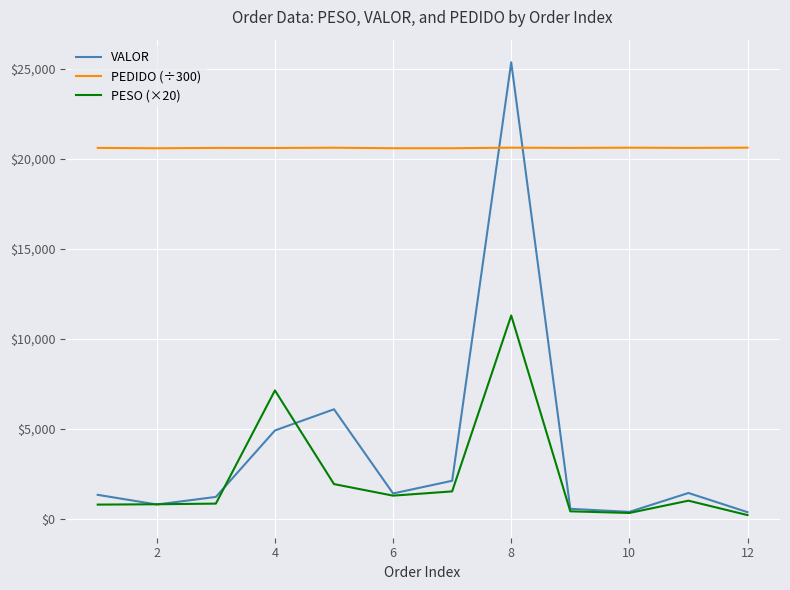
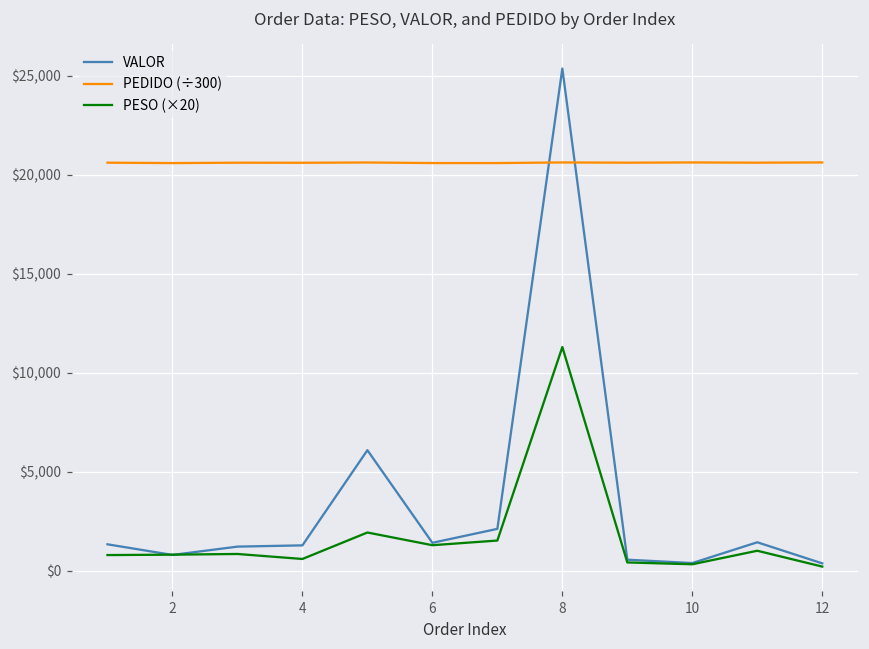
  {
    "VALOR": {
-     "4": "$4,900",
+     "4": "$1,300",
      "8": "$25,400",
      "12": "$400"
    },
    "PEDIDO (÷300)": {
      "2": "$20,600",
      "4": "$20,600",
      "6": "$20,600",
      "8": "$20,600",
      "10": "$20,600",
      "12": "$20,600"
    },
    "PESO (×20)": {
-     "4": "$7,100",
+     "4": "$600",
      "8": "$11,300",
      "12": "$200"
    }
  }
